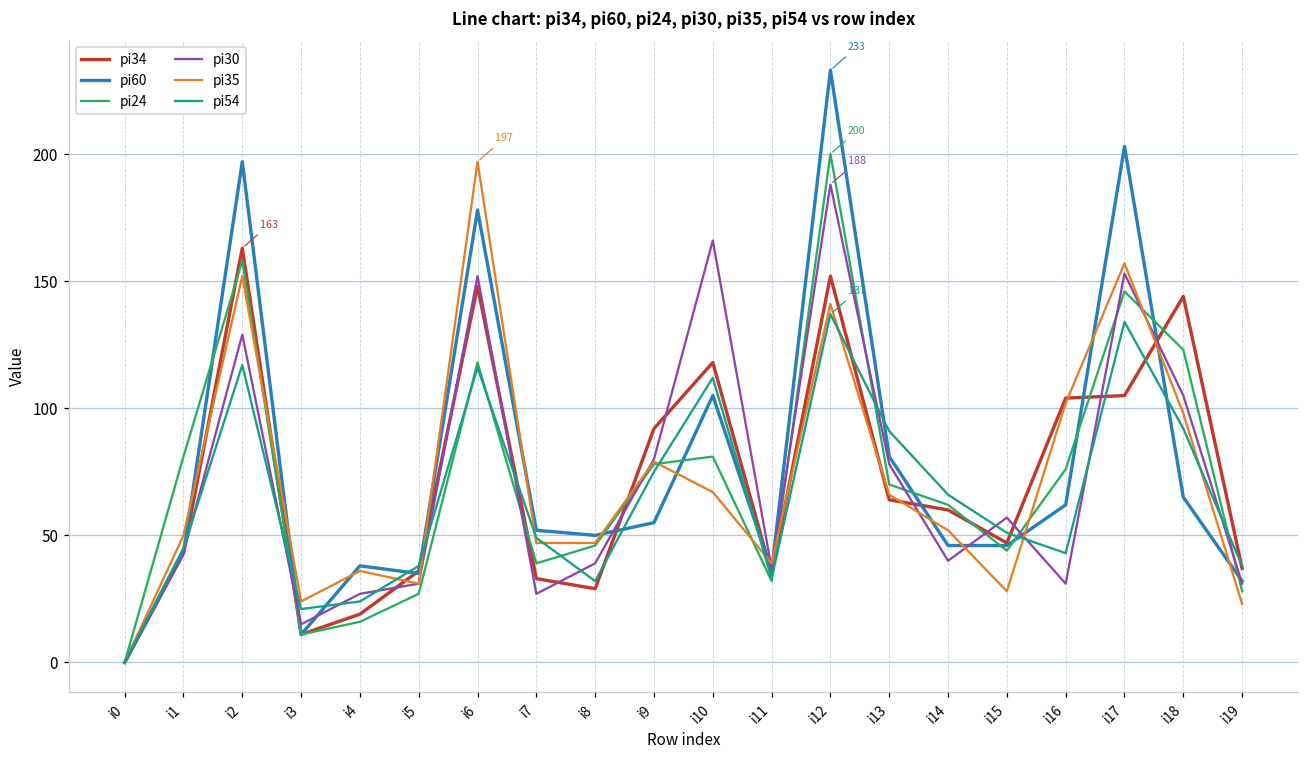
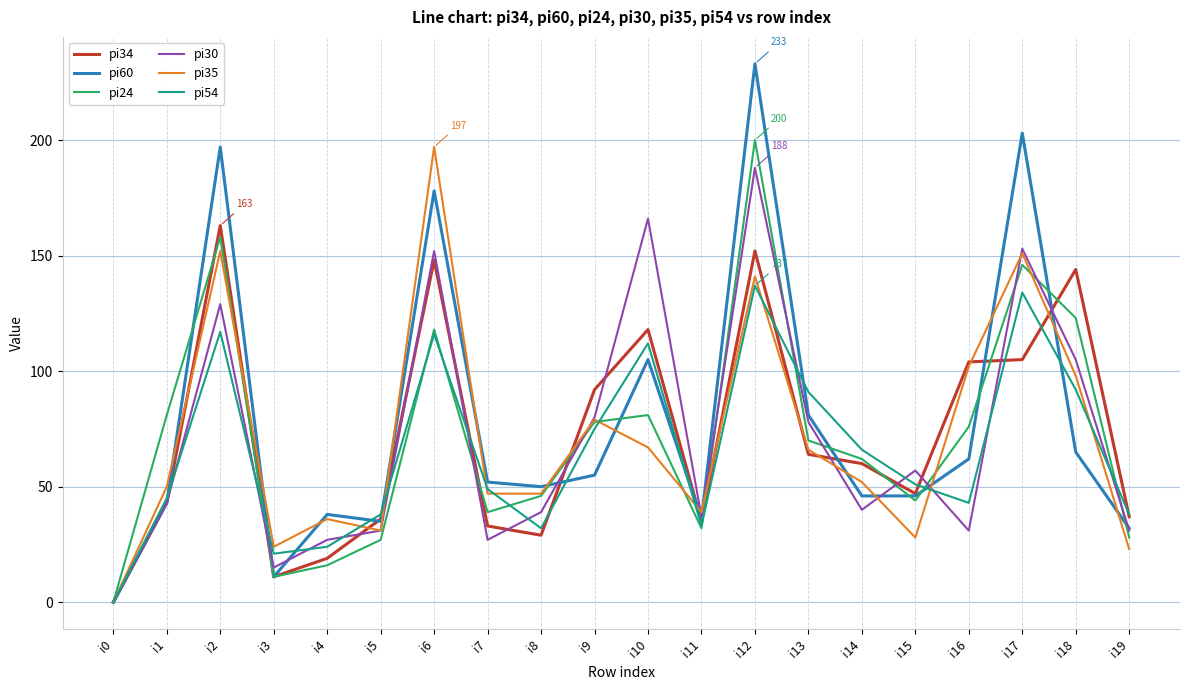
  {
    "pi34": {
      "i2": 163
    },
    "pi60": {
      "i12": 233
    },
    "pi30": {
      "i12": 188
    },
    "pi35": {
      "i1": 50,
      "i2": 152,
      "i3": 24,
      "i4": 36,
      "i7": 47,
      "i10": 67,
      "i11": 39,
      "i13": 66,
      "i14": 52,
      "i15": 28,
      "i16": 102,
-     "i17": 157,
+     "i17": 151,
      "i18": 98,
      "i19": 23
    }
  }
